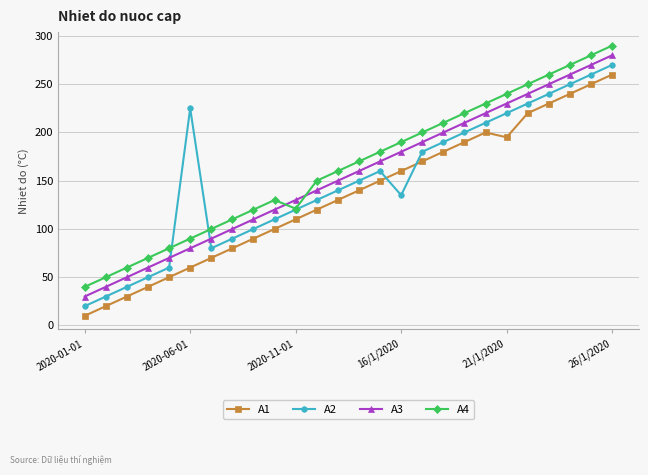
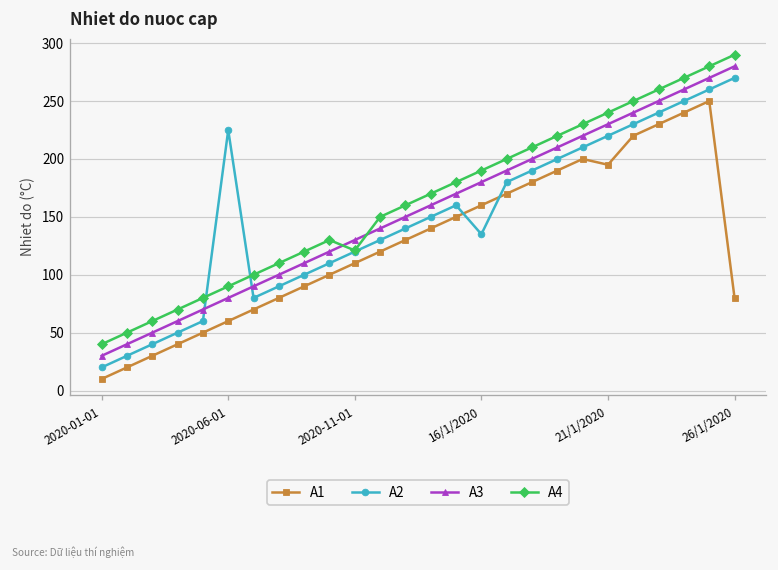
  {
    "A1": {
      "2020-01-01": 10,
      "2020-06-01": 60,
      "2020-11-01": 110,
      "16/1/2020": 160,
      "21/1/2020": 200,
-     "26/1/2020": 260
+     "26/1/2020": 80
    },
    "A2": {
      "2020-01-01": 20,
      "2020-06-01": 230,
      "16/1/2020": 140,
      "21/1/2020": 220,
      "26/1/2020": 270
    },
    "A3": {
      "2020-01-01": 30,
      "2020-06-01": 80,
      "2020-11-01": 130,
      "16/1/2020": 180,
      "21/1/2020": 230,
      "26/1/2020": 280
    },
    "A4": {
      "2020-01-01": 40,
      "2020-06-01": 90,
      "16/1/2020": 190,
      "21/1/2020": 240,
      "26/1/2020": 290
    }
  }
